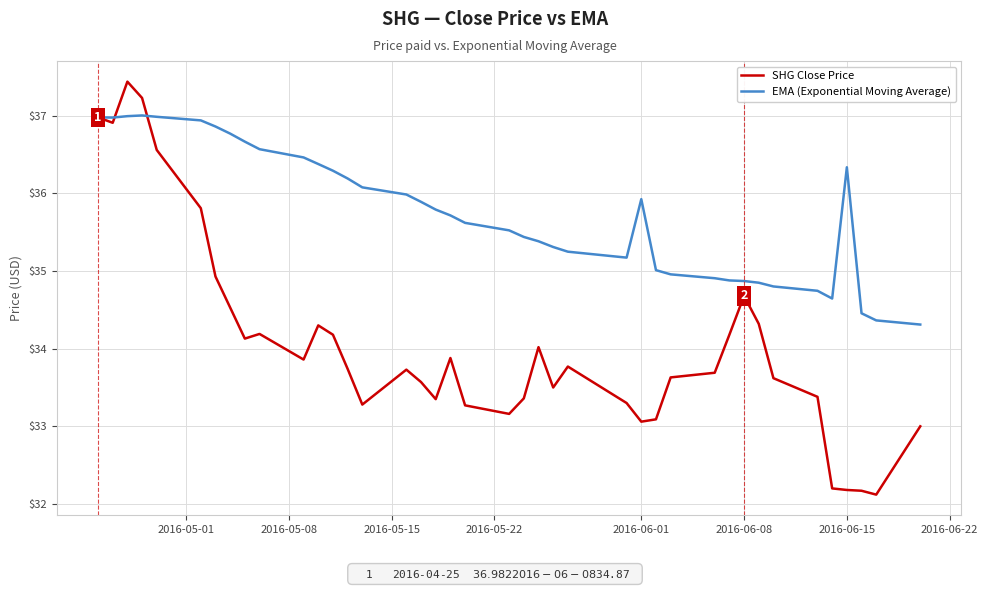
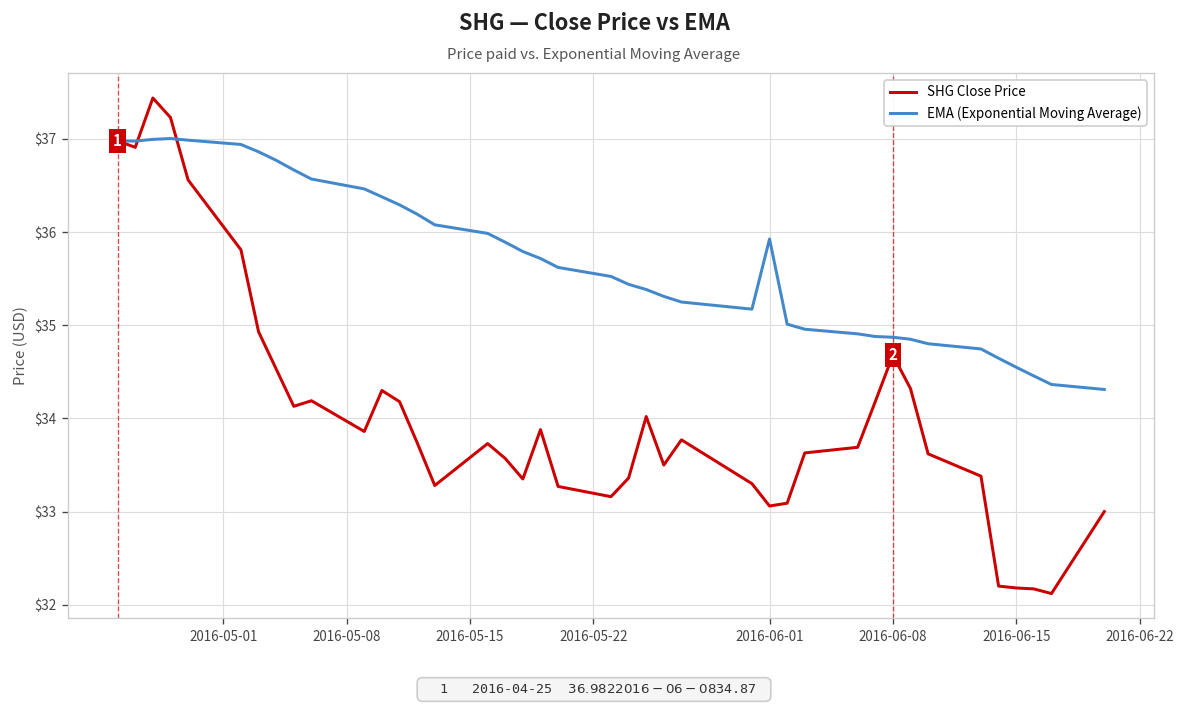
  {
    "EMA (Exponential Moving Average)": {
      "2016-06-01": "$35.9",
      "2016-06-08": "$34.9",
-     "2016-06-15": "$36.3"
+     "2016-06-15": "$34.5"
    }
  }
